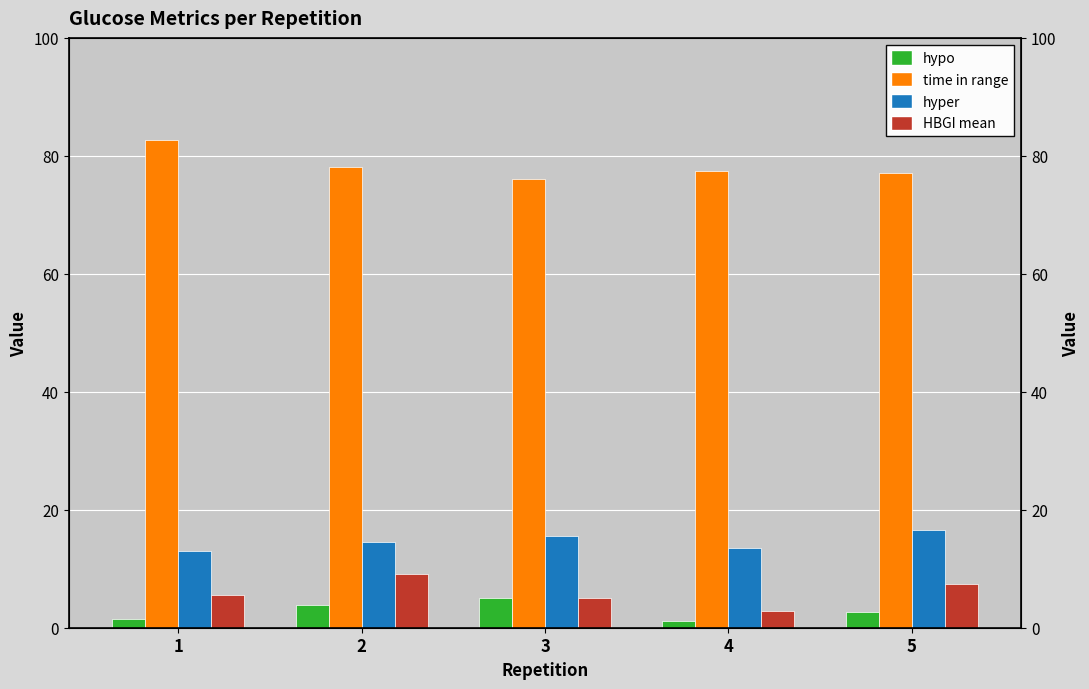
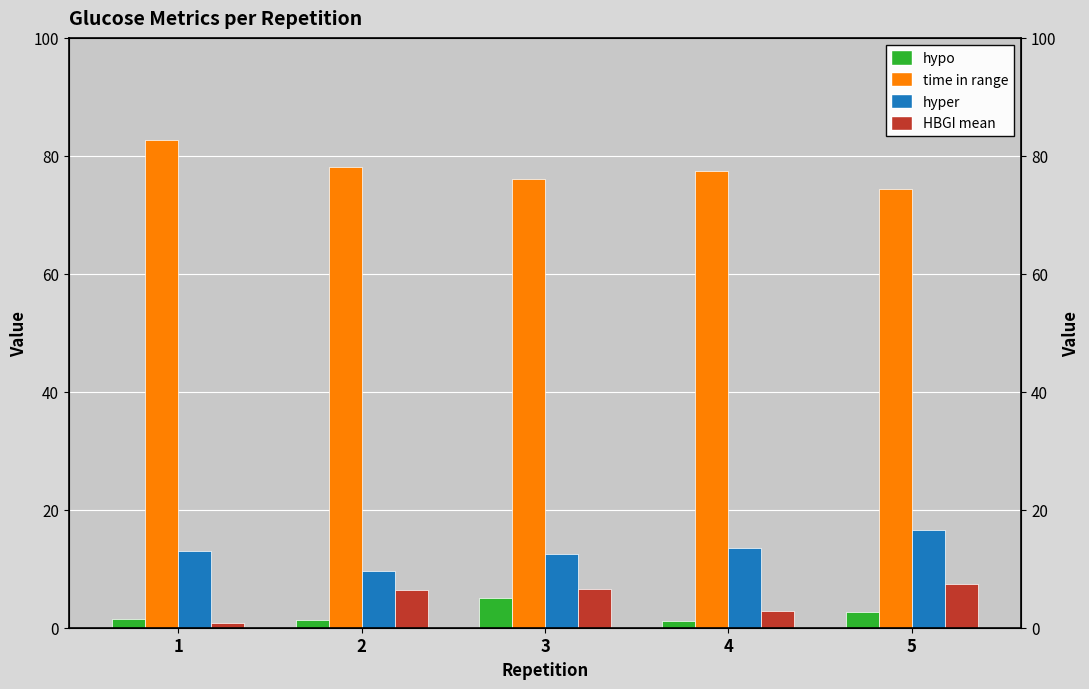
  {
    "hypo": {
      "1": 1,
-     "2": 4,
+     "2": 1,
      "3": 5,
      "4": 1,
      "5": 3
    },
    "time in range": {
      "1": 83,
      "2": 78,
      "3": 76,
      "4": 78,
-     "5": 77
+     "5": 74
    },
    "hyper": {
      "1": 13,
-     "2": 15,
-     "3": 15,
+     "2": 10,
+     "3": 13,
      "4": 14,
      "5": 17
    },
    "HBGI mean": {
-     "1": 6,
-     "2": 9,
-     "3": 5,
+     "1": 1,
+     "2": 6,
+     "3": 7,
      "4": 3,
      "5": 7
    }
  }
